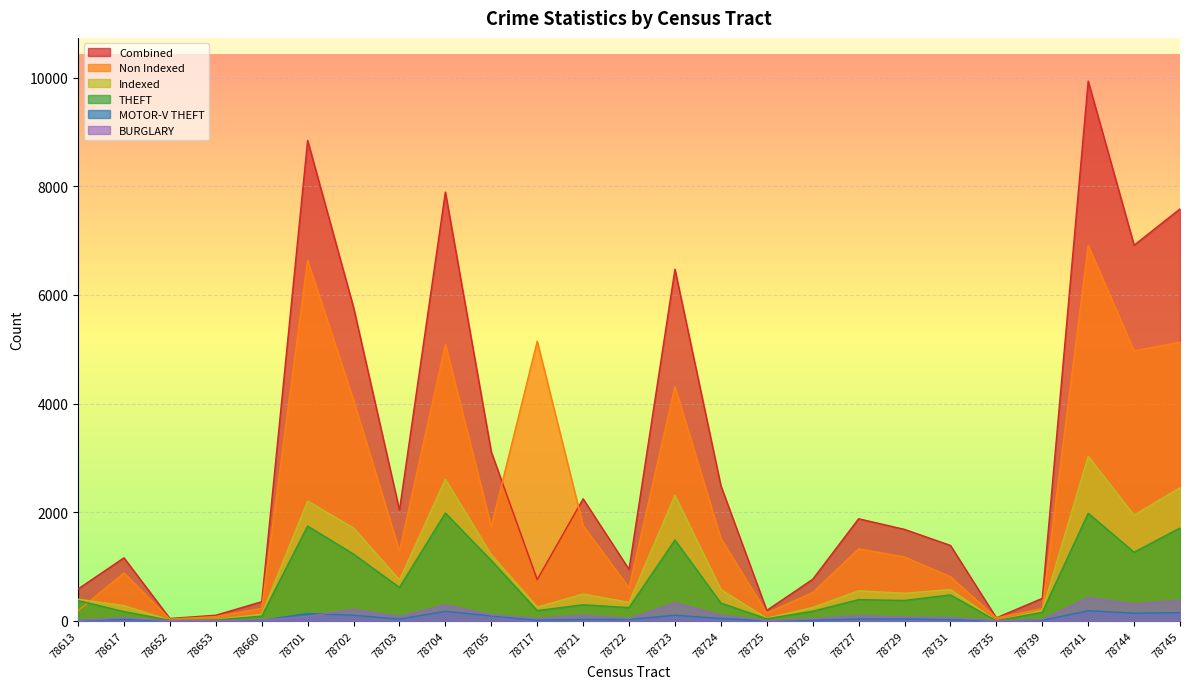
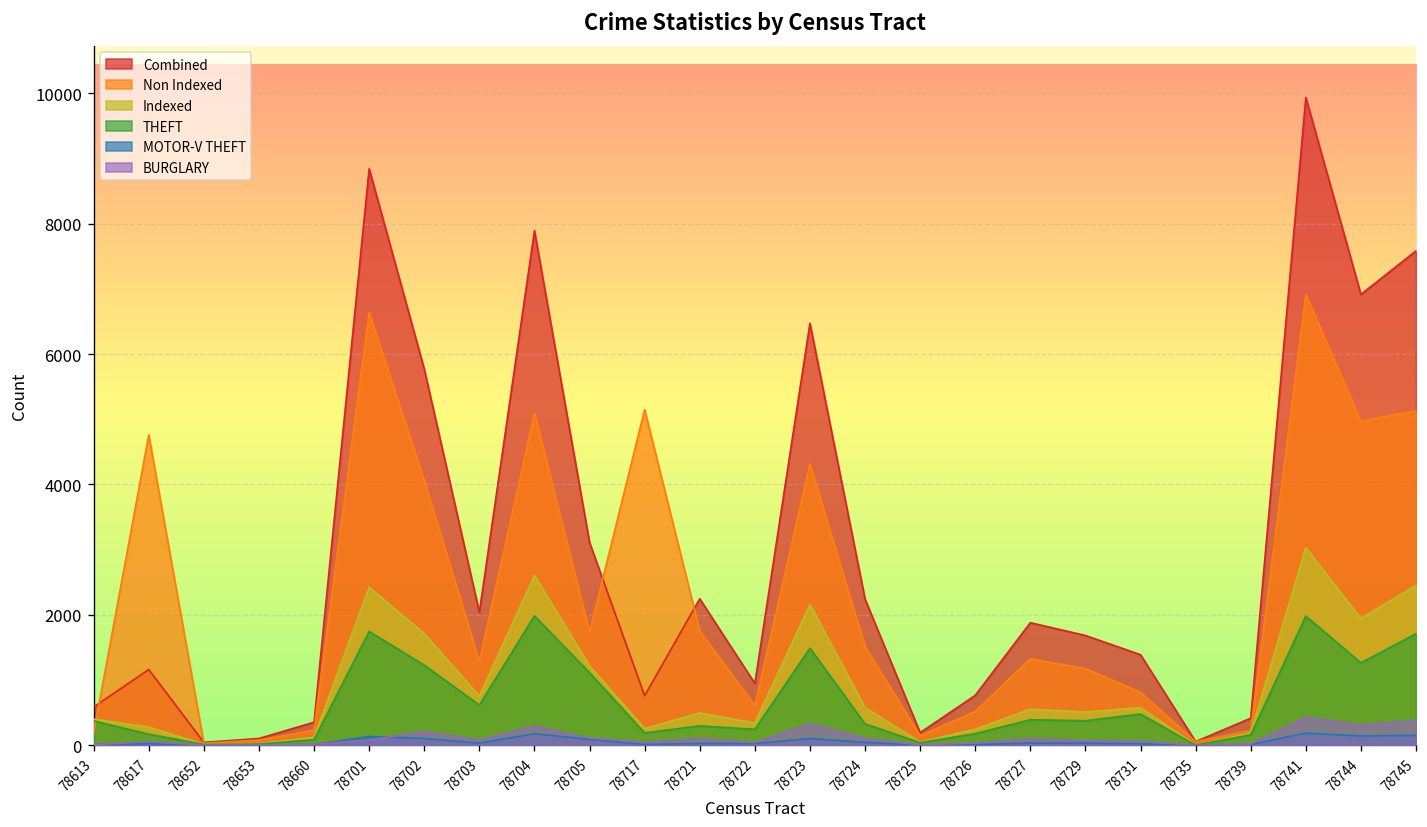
  {
    "Combined": {
      "78613": 600,
      "78617": 1200,
      "78660": 400,
      "78701": 8800,
      "78702": 5800,
      "78703": 2000,
      "78704": 7900,
      "78705": 3100,
      "78717": 800,
      "78721": 2200,
      "78722": 900,
      "78723": 6500,
-     "78724": 2500,
+     "78724": 2200,
      "78725": 200,
      "78726": 800,
      "78727": 1900,
      "78729": 1700,
      "78731": 1400,
      "78739": 400,
      "78741": 9900,
      "78744": 6900,
      "78745": 7600
    },
    "Non Indexed": {
      "78613": 200,
-     "78617": 900,
+     "78617": 4800,
      "78660": 200,
      "78701": 6600,
      "78702": 4100,
      "78703": 1300,
      "78704": 5100,
      "78705": 1700,
      "78717": 5100,
      "78721": 1800,
      "78722": 600,
      "78723": 4300,
      "78724": 1500,
      "78725": 100,
      "78726": 500,
      "78727": 1300,
      "78729": 1200,
      "78731": 800,
      "78741": 6900,
      "78744": 5000,
      "78745": 5100
    },
    "Indexed": {
      "78617": 300,
-     "78701": 2200,
+     "78701": 2400,
      "78702": 1700,
      "78703": 800,
      "78704": 2600,
      "78705": 1200,
      "78717": 300,
      "78721": 500,
      "78722": 300,
-     "78723": 2300,
+     "78723": 2200,
      "78724": 600,
      "78726": 200,
      "78727": 600,
      "78729": 500,
      "78731": 600,
      "78741": 3000,
      "78744": 1900,
      "78745": 2500
    },
    "THEFT": {
      "78617": 200,
      "78701": 1700,
      "78702": 1200,
      "78703": 600,
      "78704": 2000,
      "78705": 1100,
      "78717": 200,
      "78721": 300,
      "78722": 200,
      "78723": 1500,
      "78724": 300,
      "78726": 200,
      "78727": 400,
      "78729": 400,
      "78731": 500,
      "78741": 2000,
      "78744": 1300,
      "78745": 1700
    },
    "MOTOR-V THEFT": {
      "78701": 100,
      "78702": 100,
      "78704": 200,
      "78721": 0,
      "78723": 100,
      "78724": 0,
      "78727": 0,
      "78741": 200,
      "78744": 100,
      "78745": 200
    },
    "BURGLARY": {
      "78701": 100,
      "78702": 200,
      "78704": 300,
      "78721": 100,
      "78723": 300,
      "78724": 100,
      "78727": 100,
      "78741": 400,
      "78744": 300,
      "78745": 400
    }
  }
